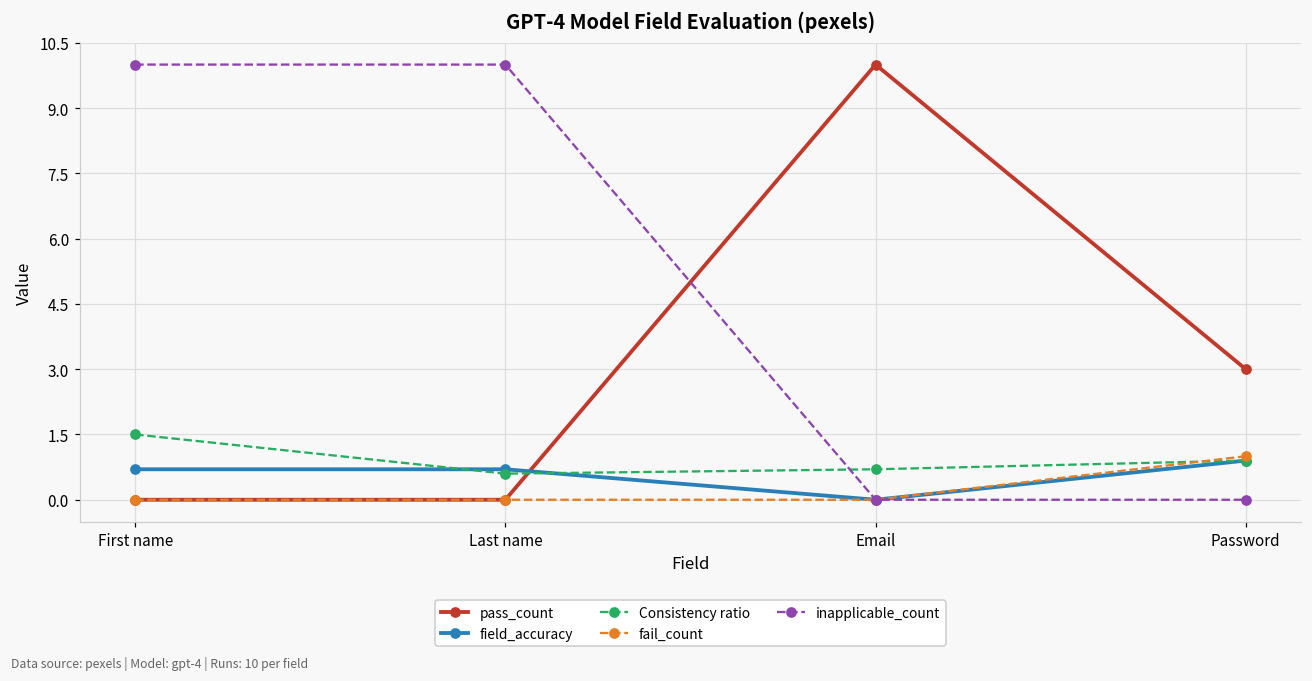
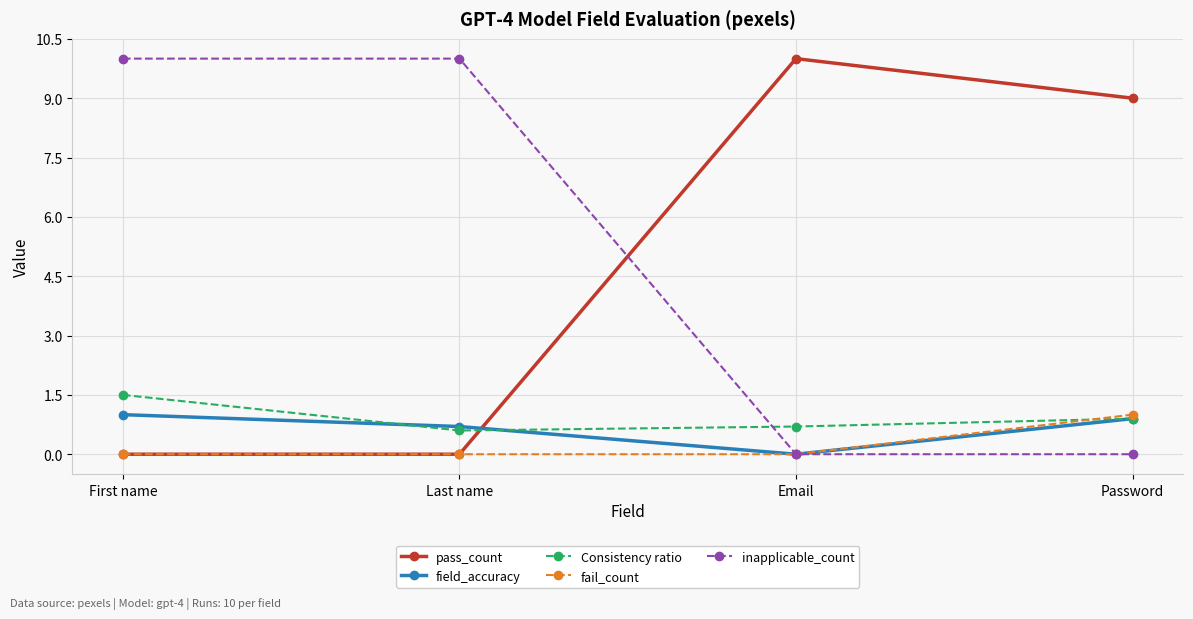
  {
    "pass_count": {
      "Email": 10,
-     "Password": 3
+     "Password": 9
    },
    "field_accuracy": {
-     "First name": 0.7,
+     "First name": 1.0,
      "Last name": 0.7
    },
    "Consistency ratio": {
      "First name": 1.5,
      "Last name": 0.6,
      "Email": 0.7
    },
    "fail_count": {
      "Password": 1.0
    },
    "inapplicable_count": {
      "First name": 10.0,
      "Last name": 10.0,
      "Password": 0.0
    }
  }
